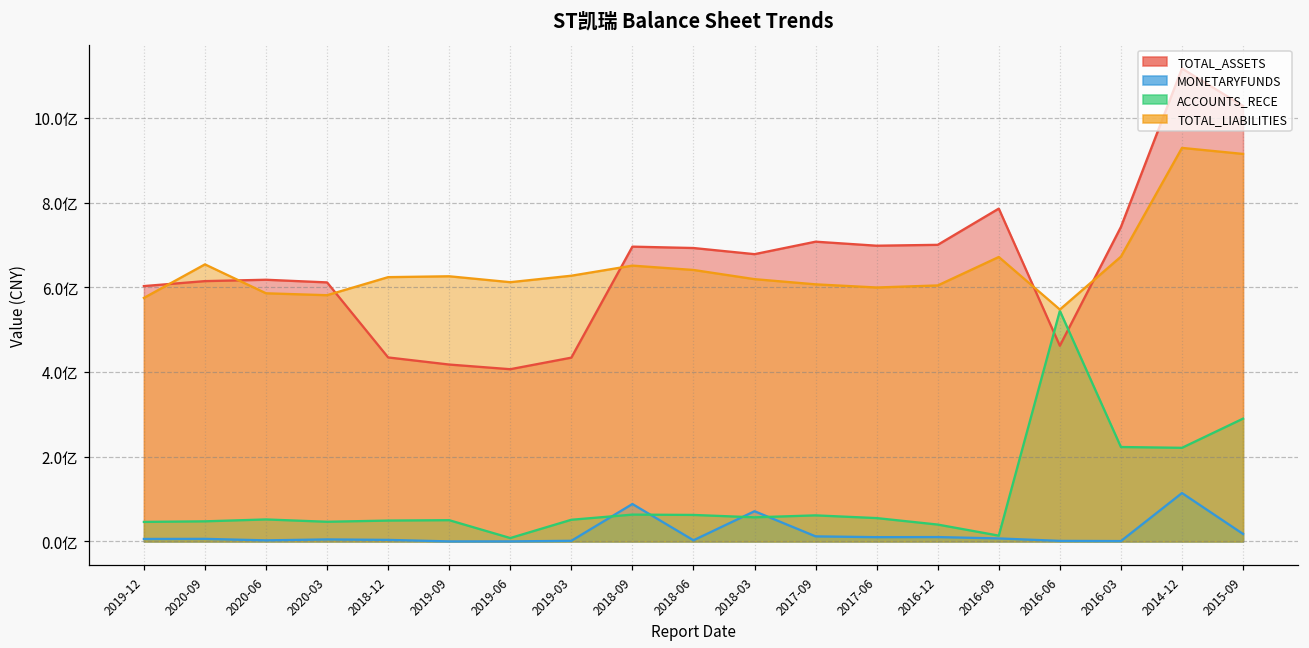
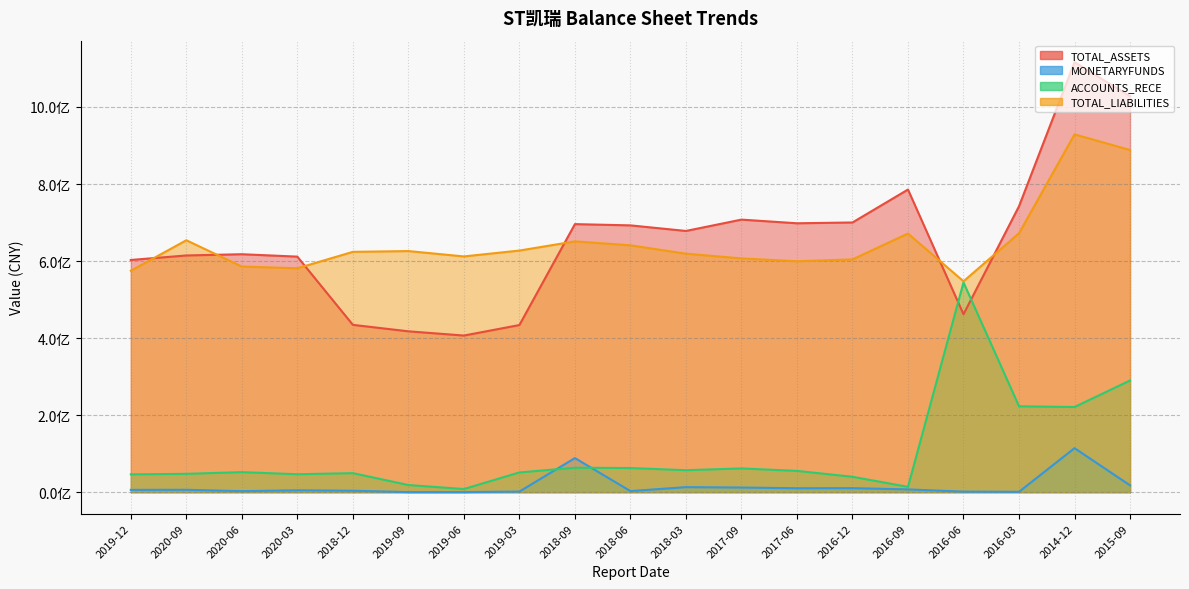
  {
    "TOTAL_ASSETS": {
      "2019-12": "6.0亿",
      "2020-09": "6.1亿",
      "2020-06": "6.2亿",
      "2020-03": "6.1亿",
      "2018-12": "4.3亿",
      "2019-09": "4.2亿",
      "2019-06": "4.1亿",
      "2019-03": "4.3亿",
      "2018-09": "7.0亿",
      "2018-06": "6.9亿",
      "2018-03": "6.8亿",
      "2017-09": "7.1亿",
      "2017-06": "7.0亿",
      "2016-12": "7.0亿",
      "2016-09": "7.9亿",
      "2016-06": "4.6亿",
      "2016-03": "7.4亿"
    },
    "MONETARYFUNDS": {
      "2019-12": "0.1亿",
      "2020-09": "0.1亿",
      "2020-06": "0.0亿",
      "2020-03": "0.0亿",
      "2018-12": "0.0亿",
      "2019-09": "0.0亿",
      "2019-06": "0.0亿",
      "2019-03": "0.0亿",
      "2018-09": "0.9亿",
      "2018-06": "0.0亿",
-     "2018-03": "0.7亿",
+     "2018-03": "0.1亿",
      "2017-09": "0.1亿",
      "2017-06": "0.1亿",
      "2016-12": "0.1亿",
      "2016-09": "0.1亿",
      "2016-06": "0.0亿",
      "2016-03": "0.0亿",
      "2014-12": "1.1亿",
      "2015-09": "0.2亿"
    },
    "ACCOUNTS_RECE": {
      "2019-12": "0.5亿",
      "2020-09": "0.5亿",
      "2020-06": "0.5亿",
      "2020-03": "0.5亿",
      "2018-12": "0.5亿",
-     "2019-09": "0.5亿",
+     "2019-09": "0.2亿",
      "2019-06": "0.1亿",
      "2019-03": "0.5亿",
      "2018-09": "0.6亿",
      "2018-06": "0.6亿",
      "2018-03": "0.6亿",
      "2017-09": "0.6亿",
      "2017-06": "0.6亿",
      "2016-12": "0.4亿",
      "2016-09": "0.1亿",
      "2016-03": "2.2亿",
      "2014-12": "2.2亿",
      "2015-09": "2.9亿"
    },
    "TOTAL_LIABILITIES": {
      "2019-12": "5.7亿",
      "2020-09": "6.5亿",
      "2020-06": "5.9亿",
      "2020-03": "5.8亿",
      "2018-12": "6.2亿",
      "2019-09": "6.3亿",
      "2019-06": "6.1亿",
      "2019-03": "6.3亿",
      "2018-09": "6.5亿",
      "2018-06": "6.4亿",
      "2018-03": "6.2亿",
      "2017-09": "6.1亿",
      "2017-06": "6.0亿",
      "2016-12": "6.0亿",
      "2016-09": "6.7亿",
      "2016-03": "6.7亿",
      "2014-12": "9.3亿",
-     "2015-09": "9.1亿"
+     "2015-09": "8.9亿"
    }
  }
